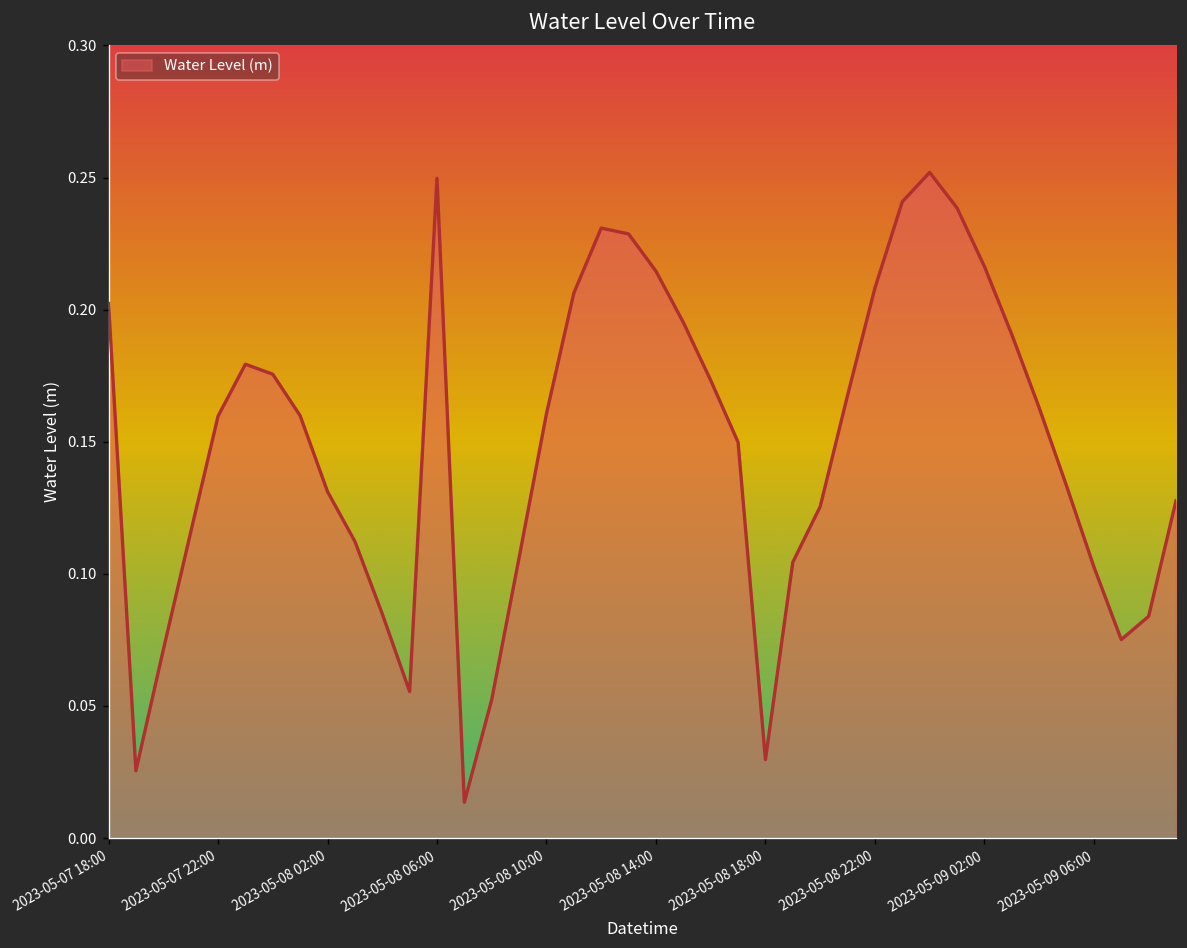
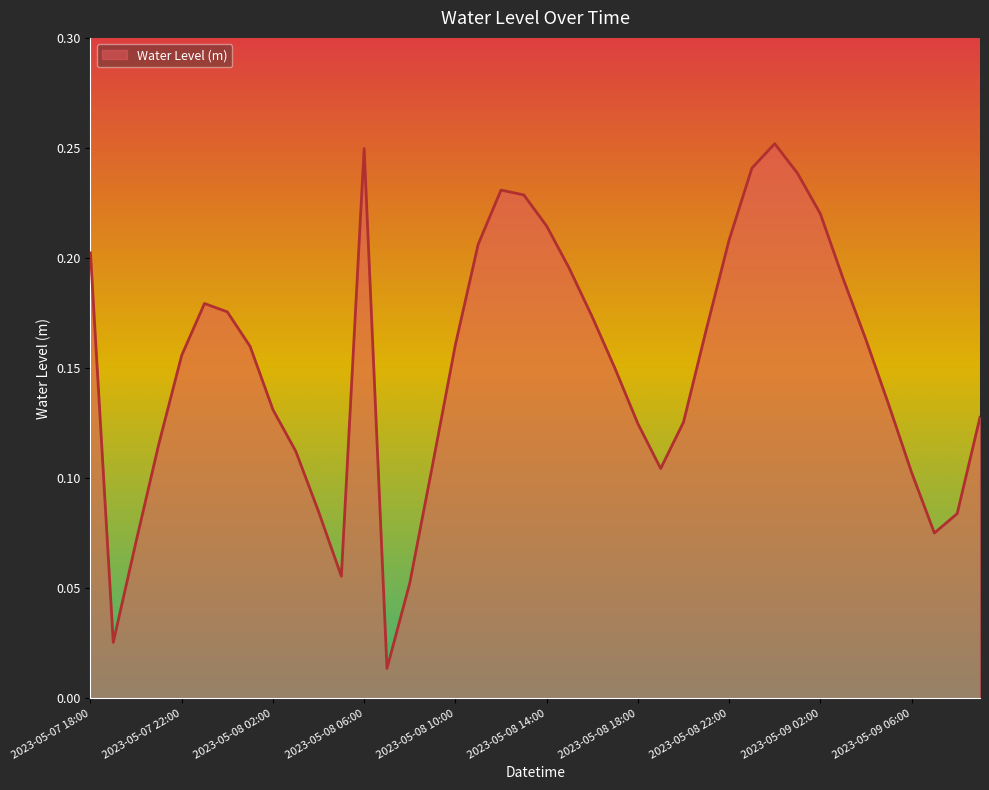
  {
    "2023-05-07 18:00": 0.202,
-   "2023-05-07 22:00": 0.160,
+   "2023-05-07 22:00": 0.156,
    "2023-05-08 02:00": 0.131,
    "2023-05-08 06:00": 0.250,
    "2023-05-08 10:00": 0.161,
    "2023-05-08 14:00": 0.215,
-   "2023-05-08 18:00": 0.030,
+   "2023-05-08 18:00": 0.125,
    "2023-05-08 22:00": 0.208,
-   "2023-05-09 02:00": 0.216,
+   "2023-05-09 02:00": 0.220,
    "2023-05-09 06:00": 0.103
  }
